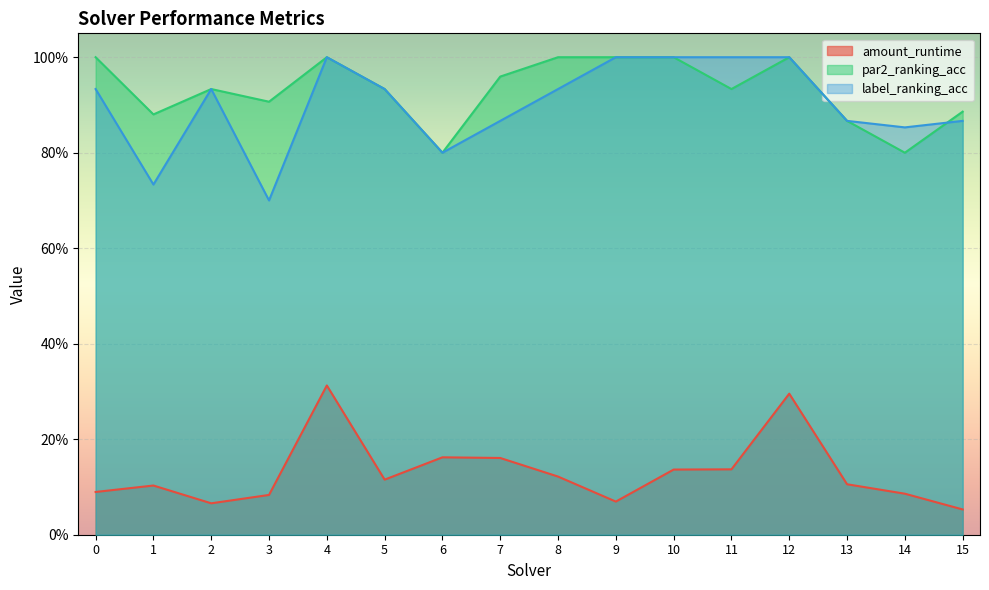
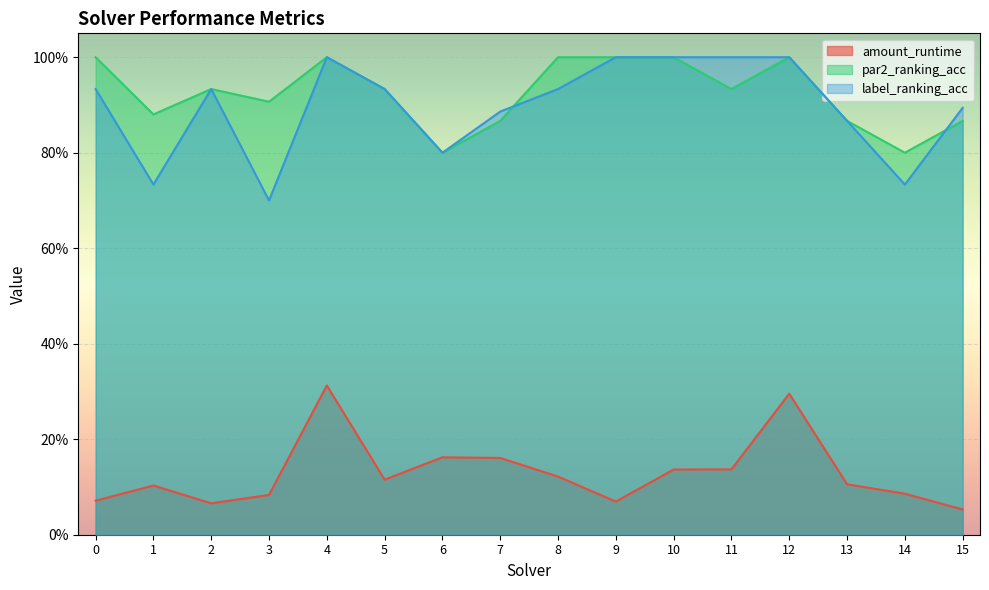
  {
    "amount_runtime": {
-     "0": "9%",
+     "0": "7%",
      "1": "10%",
      "2": "7%",
      "3": "8%",
      "4": "31%",
      "5": "12%",
      "6": "16%",
      "7": "16%",
      "8": "12%",
      "9": "7%",
      "10": "14%",
      "11": "14%",
      "12": "30%",
      "13": "11%",
      "14": "9%",
      "15": "5%"
    },
    "par2_ranking_acc": {
      "0": "100%",
      "1": "88%",
      "3": "91%",
-     "7": "96%",
+     "7": "87%",
      "8": "100%",
      "11": "93%",
      "14": "80%",
-     "15": "89%"
+     "15": "87%"
    },
    "label_ranking_acc": {
      "0": "93%",
      "1": "73%",
      "3": "70%",
-     "7": "87%",
+     "7": "89%",
      "8": "93%",
      "11": "100%",
-     "14": "85%",
-     "15": "87%"
+     "14": "73%",
+     "15": "89%"
    }
  }
